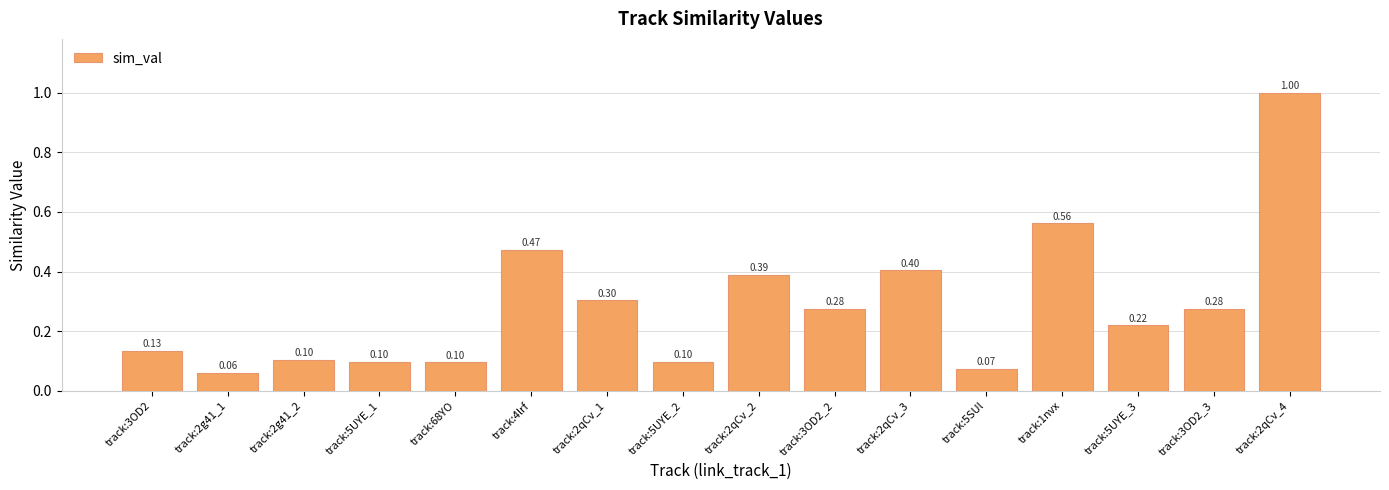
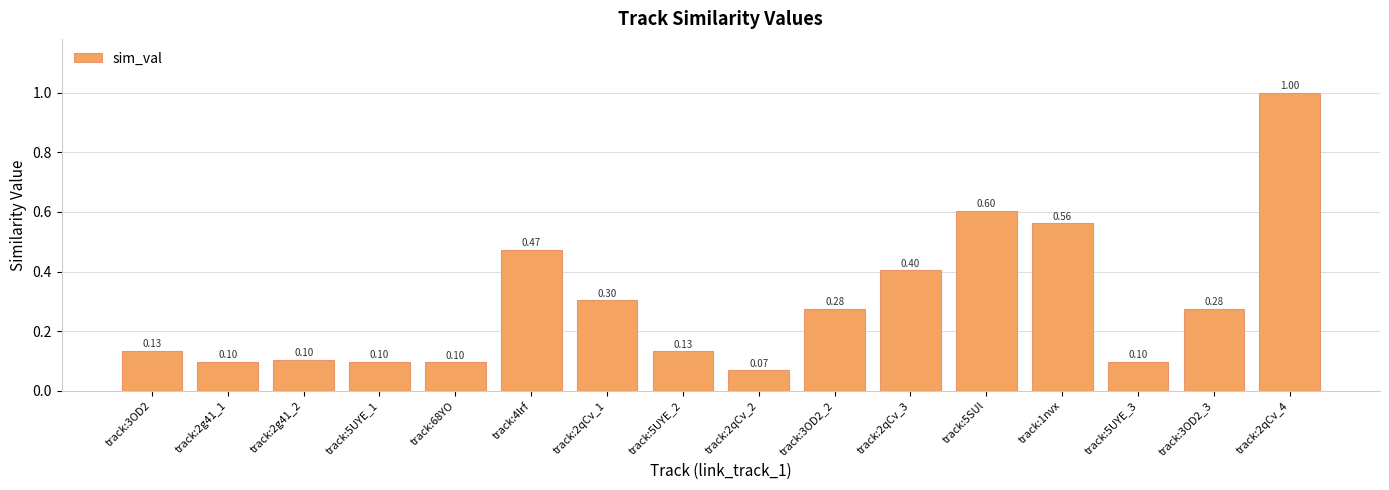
  {
    "track:3OD2": 0.13,
-   "track:2g41_1": 0.06,
+   "track:2g41_1": 0.10,
    "track:2g41_2": 0.10,
    "track:5UYE_1": 0.10,
    "track:68YO": 0.10,
    "track:4lrf": 0.47,
    "track:2qCv_1": 0.30,
-   "track:5UYE_2": 0.10,
-   "track:2qCv_2": 0.39,
+   "track:5UYE_2": 0.13,
+   "track:2qCv_2": 0.07,
    "track:3OD2_2": 0.28,
    "track:2qCv_3": 0.40,
-   "track:5SUl": 0.07,
+   "track:5SUl": 0.60,
    "track:1nvx": 0.56,
-   "track:5UYE_3": 0.22,
+   "track:5UYE_3": 0.10,
    "track:3OD2_3": 0.28,
    "track:2qCv_4": 1.00
  }
